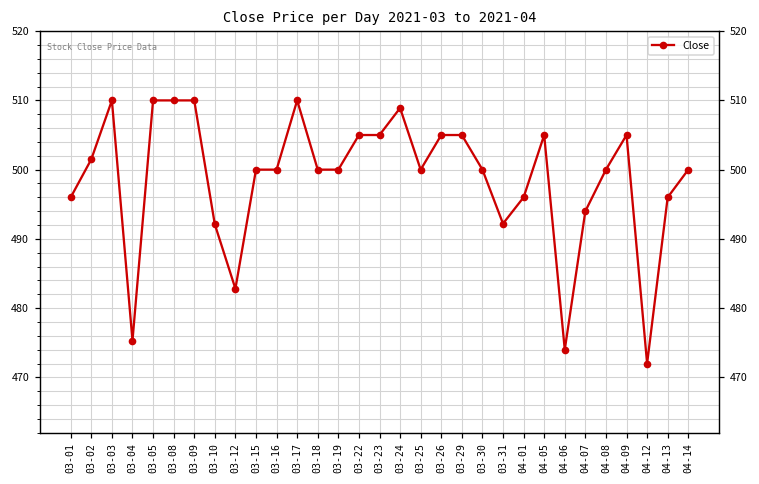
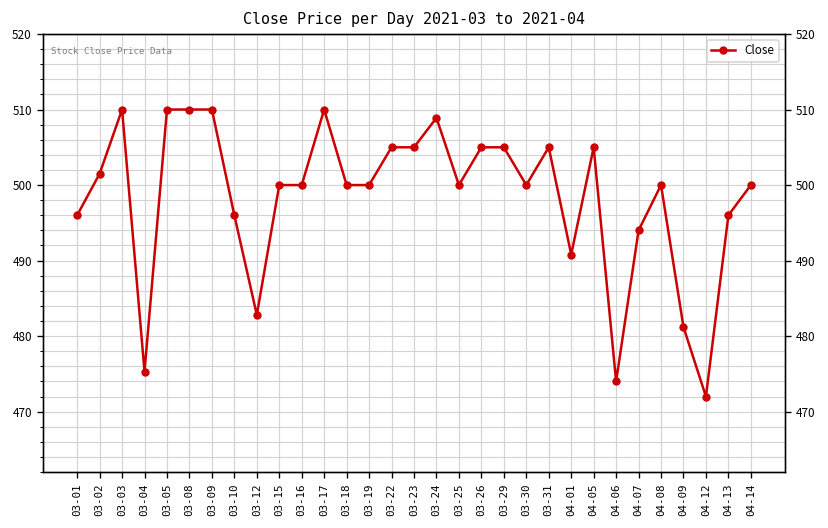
  {
    "03-01": 496,
    "03-02": 502,
    "03-03": 510,
    "03-04": 475,
    "03-05": 510,
    "03-08": 510,
    "03-09": 510,
-   "03-10": 492,
+   "03-10": 496,
    "03-12": 483,
    "03-15": 500,
    "03-16": 500,
    "03-17": 510,
    "03-18": 500,
    "03-19": 500,
    "03-22": 505,
    "03-23": 505,
    "03-24": 509,
    "03-25": 500,
    "03-26": 505,
    "03-29": 505,
    "03-30": 500,
-   "03-31": 492,
-   "04-01": 496,
+   "03-31": 505,
+   "04-01": 491,
    "04-05": 505,
    "04-06": 474,
    "04-07": 494,
    "04-08": 500,
-   "04-09": 505,
+   "04-09": 481,
    "04-12": 472,
    "04-13": 496,
    "04-14": 500
  }
